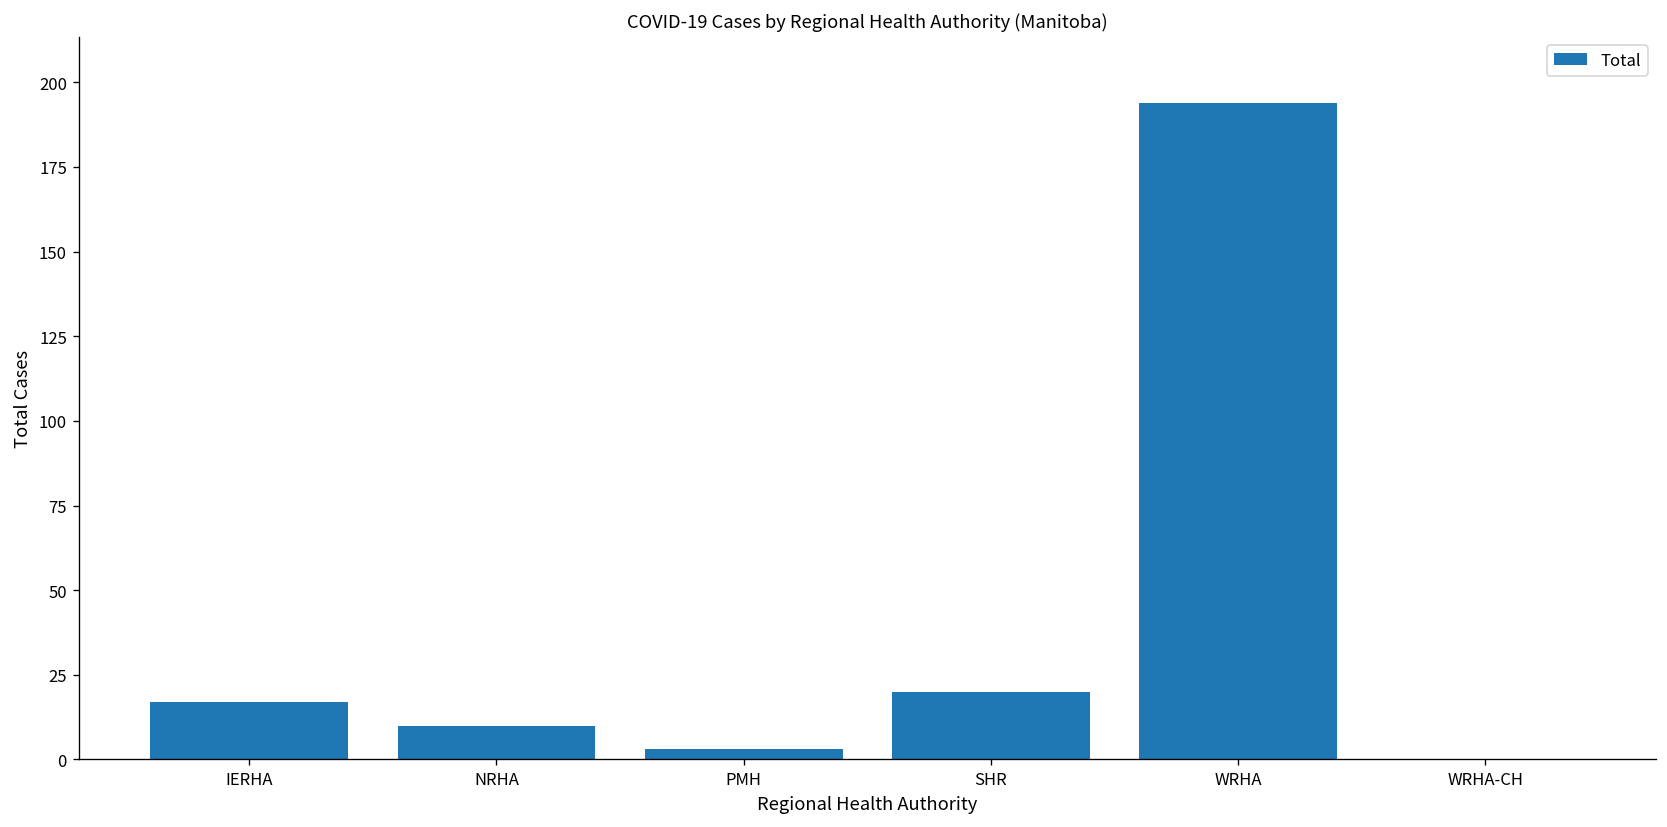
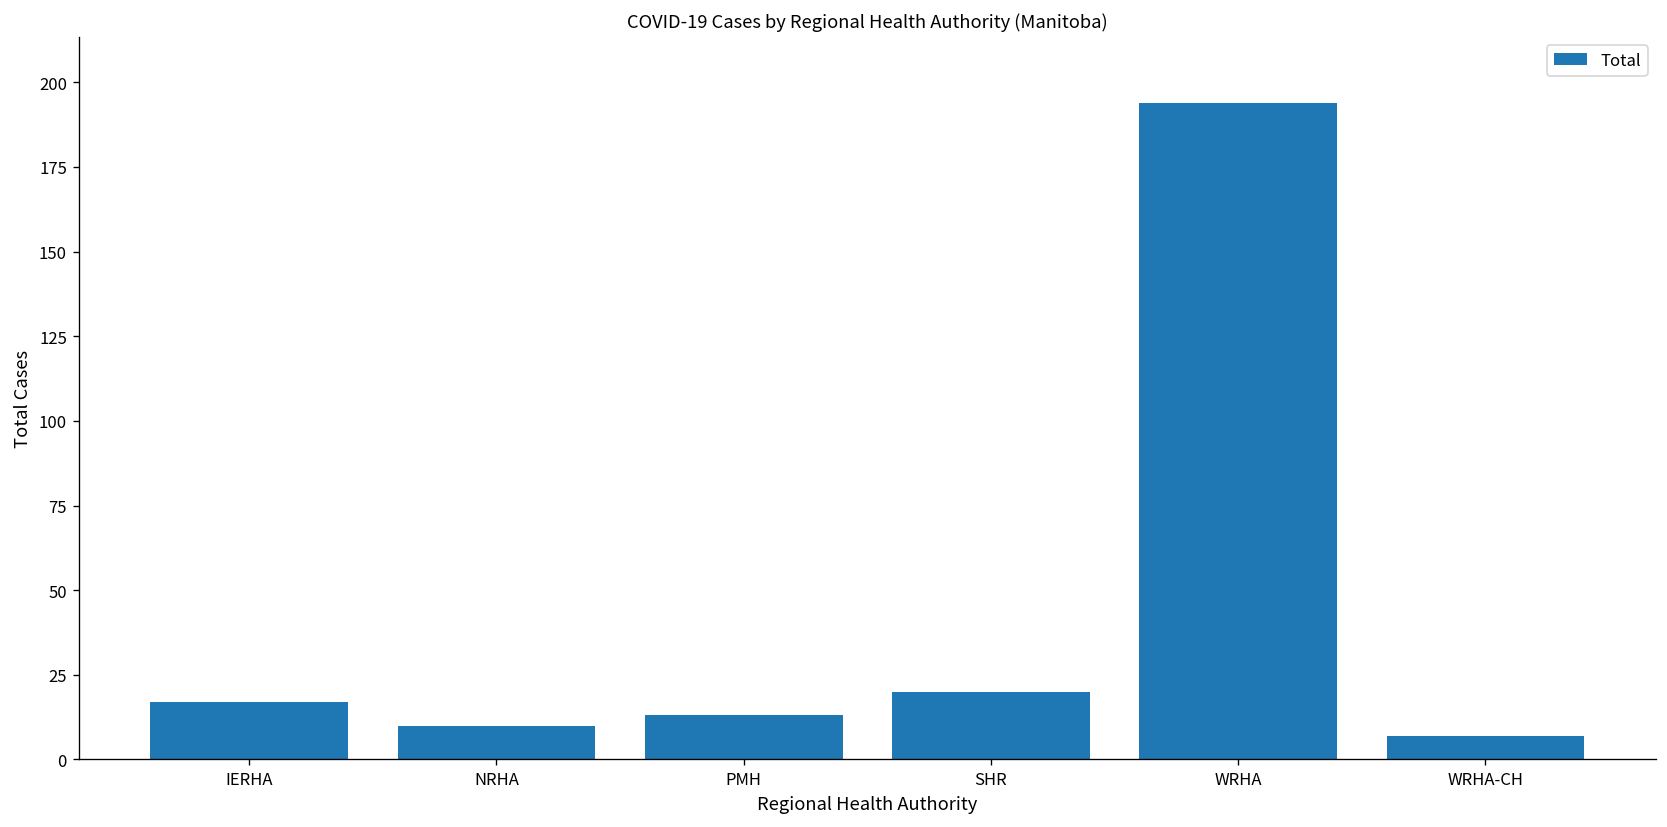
  {
    "IERHA": 17,
    "NRHA": 10,
-   "PMH": 3,
+   "PMH": 13,
    "SHR": 20,
    "WRHA": 194,
-   "WRHA-CH": 0
+   "WRHA-CH": 7
  }
